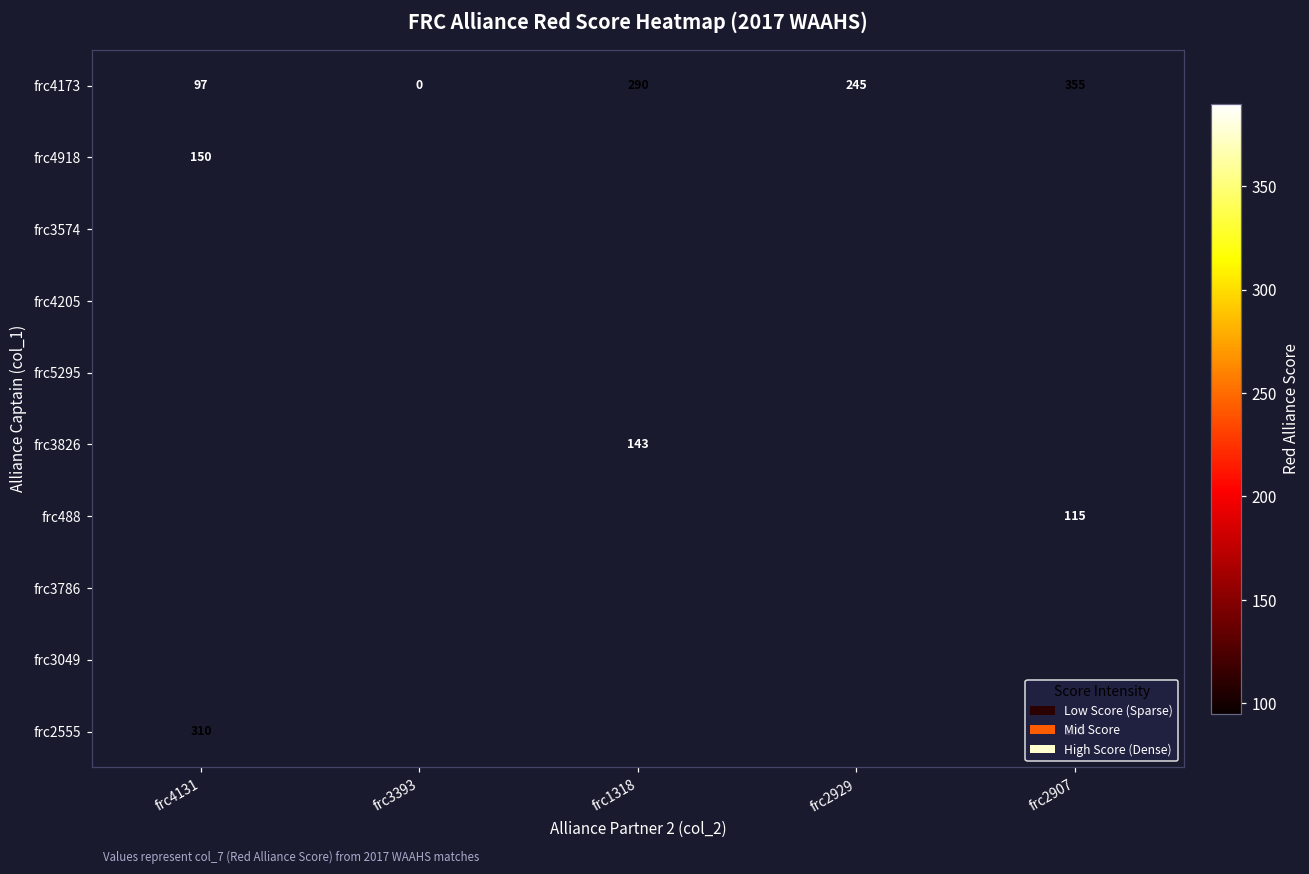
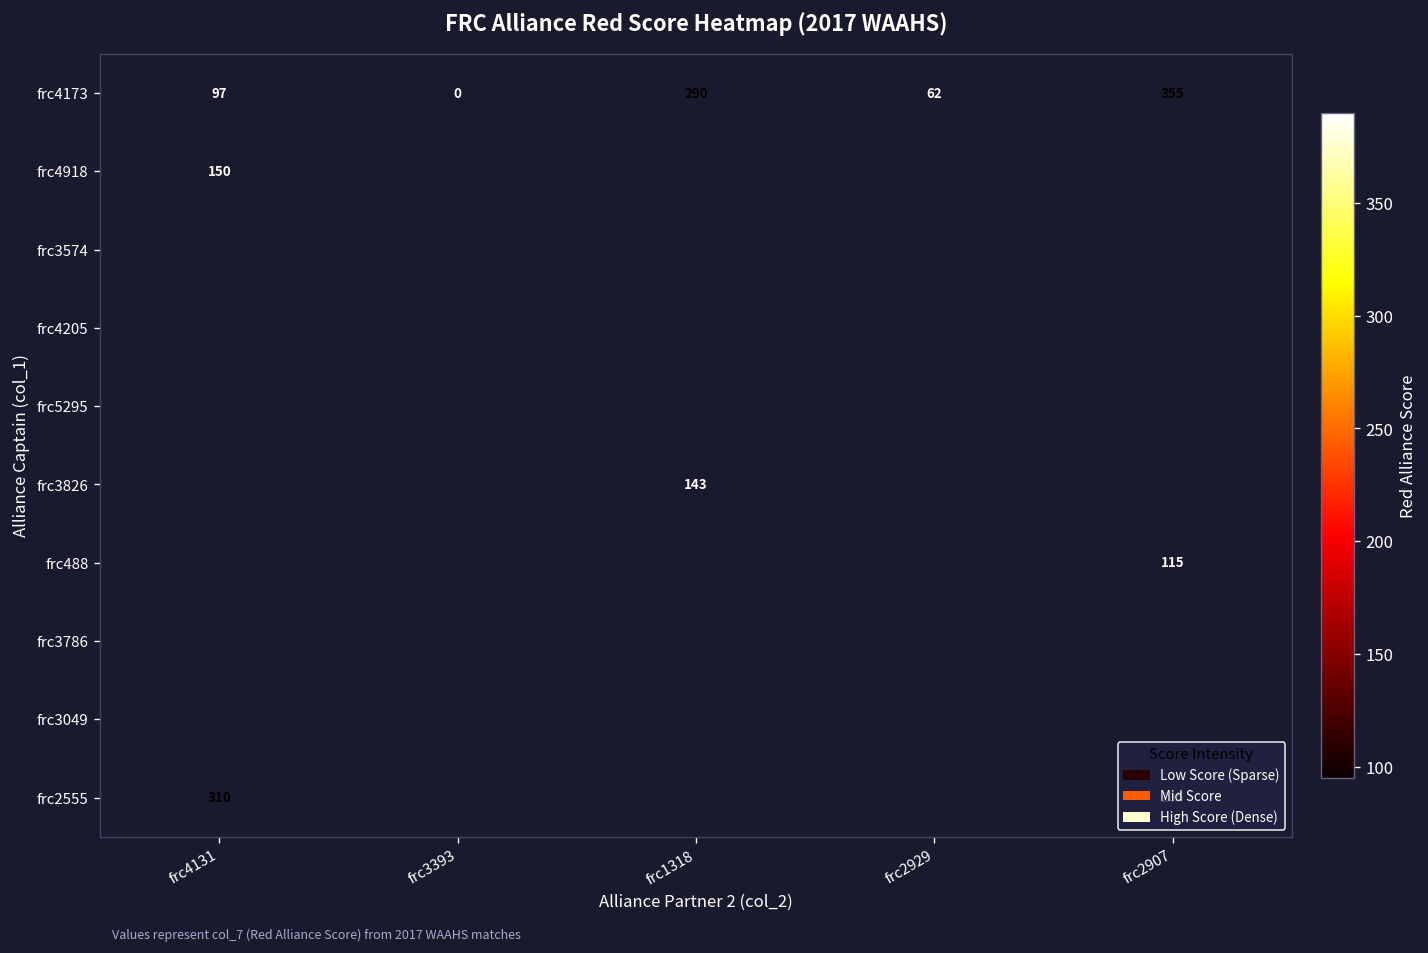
  {
    "frc4173": {
      "frc4131": 97,
      "frc3393": 0,
-     "frc2929": 245
+     "frc2929": 62
    },
    "frc4918": {
      "frc4131": 150
    },
    "frc3826": {
      "frc1318": 143
    },
    "frc488": {
      "frc2907": 115
    }
  }
